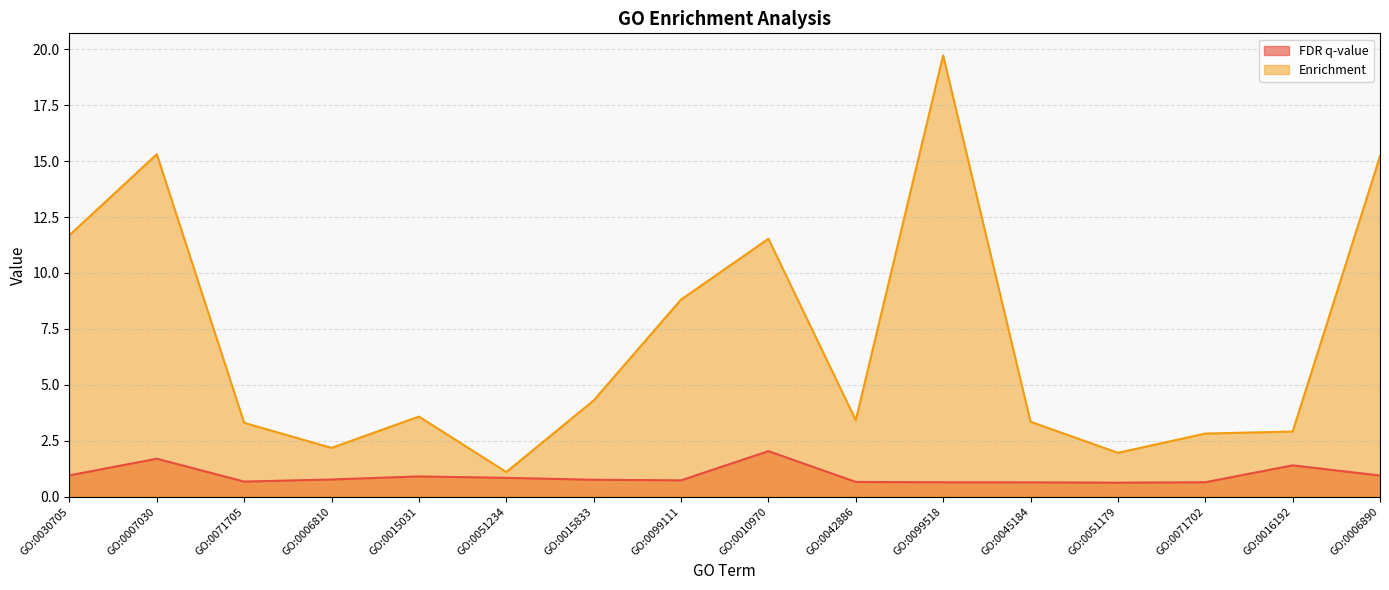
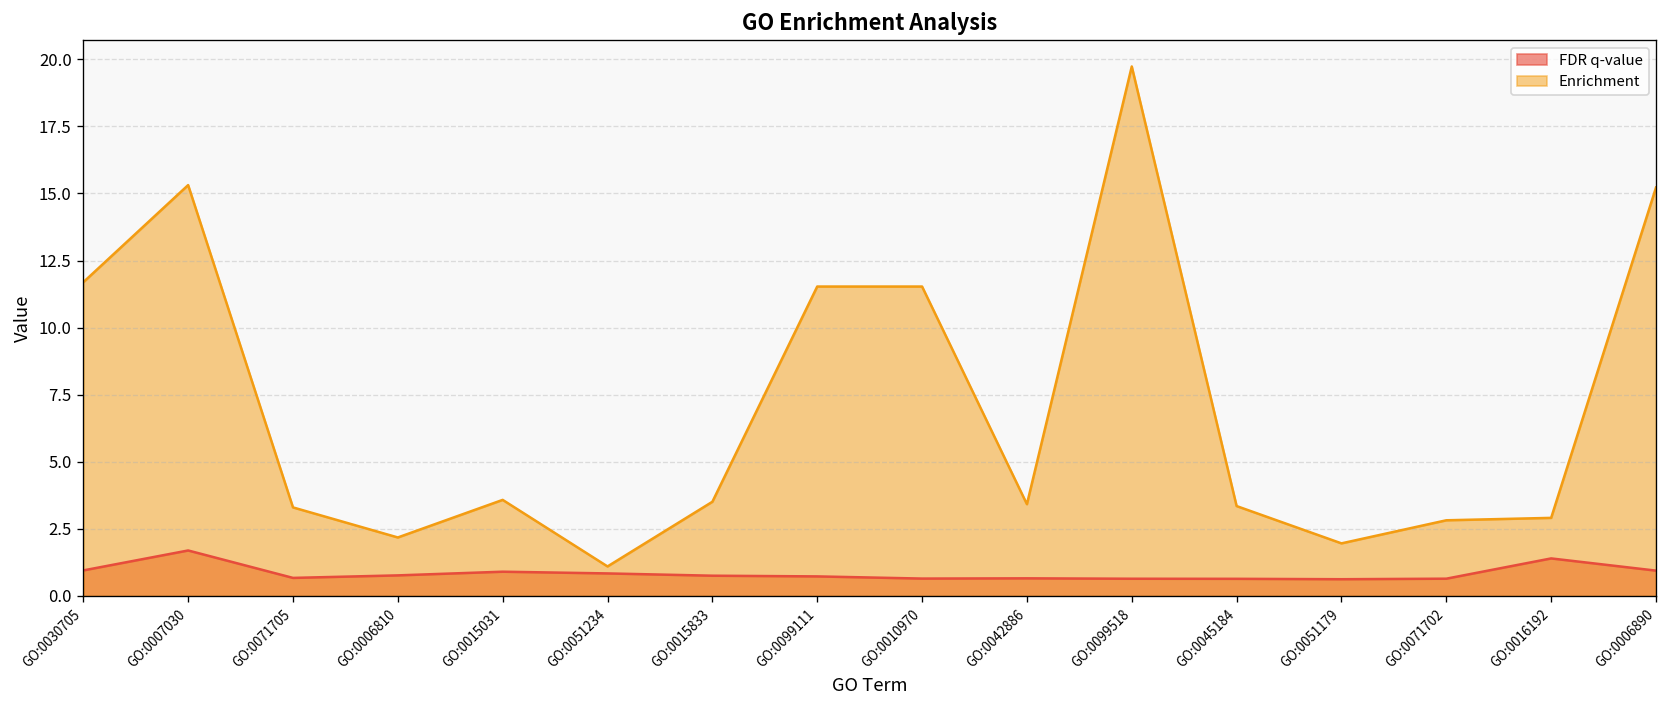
  {
    "FDR q-value": {
      "GO:0030705": 1.0,
      "GO:0007030": 1.7,
      "GO:0071705": 0.7,
      "GO:0006810": 0.8,
      "GO:0015031": 0.9,
      "GO:0051234": 0.8,
      "GO:0015833": 0.8,
      "GO:0099111": 0.7,
-     "GO:0010970": 2.0,
+     "GO:0010970": 0.6,
      "GO:0042886": 0.7,
      "GO:0099518": 0.6,
      "GO:0045184": 0.6,
      "GO:0051179": 0.6,
      "GO:0071702": 0.6,
      "GO:0016192": 1.4,
      "GO:0006890": 0.9
    },
    "Enrichment": {
      "GO:0030705": 11.7,
      "GO:0007030": 15.3,
      "GO:0071705": 3.3,
      "GO:0006810": 2.2,
      "GO:0015031": 3.6,
      "GO:0051234": 1.1,
-     "GO:0015833": 4.3,
-     "GO:0099111": 8.8,
+     "GO:0015833": 3.5,
+     "GO:0099111": 11.5,
      "GO:0010970": 11.5,
      "GO:0042886": 3.4,
      "GO:0099518": 19.7,
      "GO:0045184": 3.4,
      "GO:0051179": 2.0,
      "GO:0071702": 2.8,
      "GO:0016192": 2.9,
      "GO:0006890": 15.2
    }
  }
